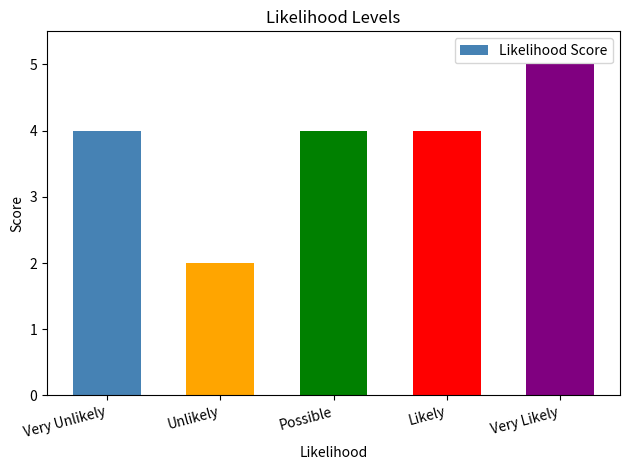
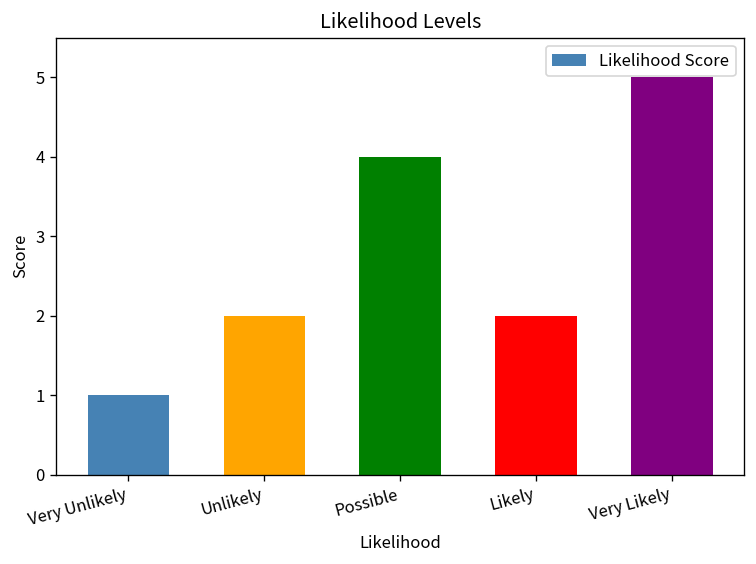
  {
-   "Very Unlikely": 4,
+   "Very Unlikely": 1,
    "Unlikely": 2,
    "Possible": 4,
-   "Likely": 4,
+   "Likely": 2,
    "Very Likely": 5
  }
